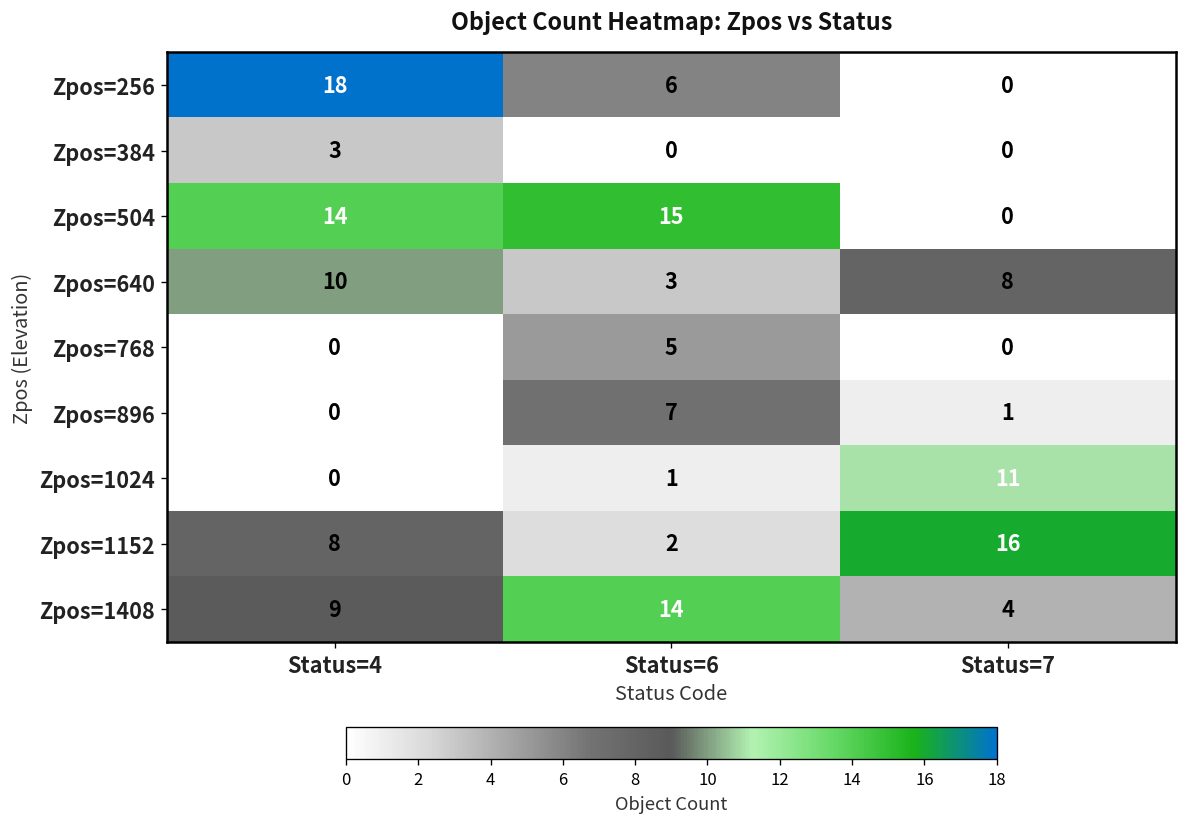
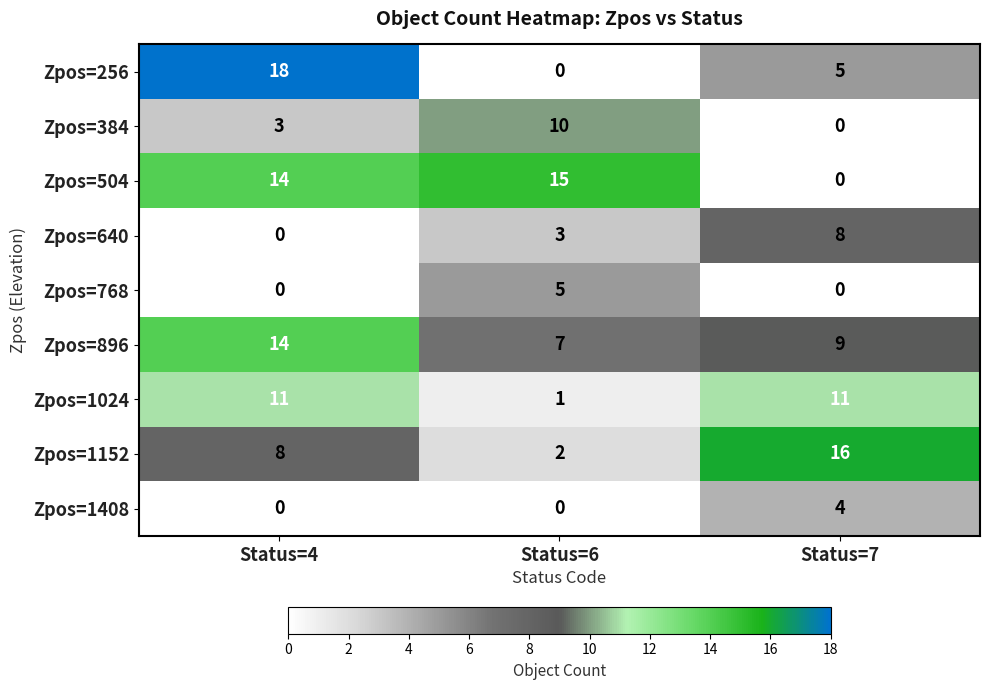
  {
    "Zpos=256": {
      "Status=4": 18,
-     "Status=6": 6,
-     "Status=7": 0
+     "Status=6": 0,
+     "Status=7": 5
    },
    "Zpos=384": {
      "Status=4": 3,
-     "Status=6": 0,
+     "Status=6": 10,
      "Status=7": 0
    },
    "Zpos=504": {
      "Status=4": 14,
      "Status=6": 15,
      "Status=7": 0
    },
    "Zpos=640": {
-     "Status=4": 10,
+     "Status=4": 0,
      "Status=6": 3,
      "Status=7": 8
    },
    "Zpos=768": {
      "Status=4": 0,
      "Status=6": 5,
      "Status=7": 0
    },
    "Zpos=896": {
-     "Status=4": 0,
+     "Status=4": 14,
      "Status=6": 7,
-     "Status=7": 1
+     "Status=7": 9
    },
    "Zpos=1024": {
-     "Status=4": 0,
+     "Status=4": 11,
      "Status=6": 1,
      "Status=7": 11
    },
    "Zpos=1152": {
      "Status=4": 8,
      "Status=6": 2,
      "Status=7": 16
    },
    "Zpos=1408": {
-     "Status=4": 9,
-     "Status=6": 14,
+     "Status=4": 0,
+     "Status=6": 0,
      "Status=7": 4
    }
  }
